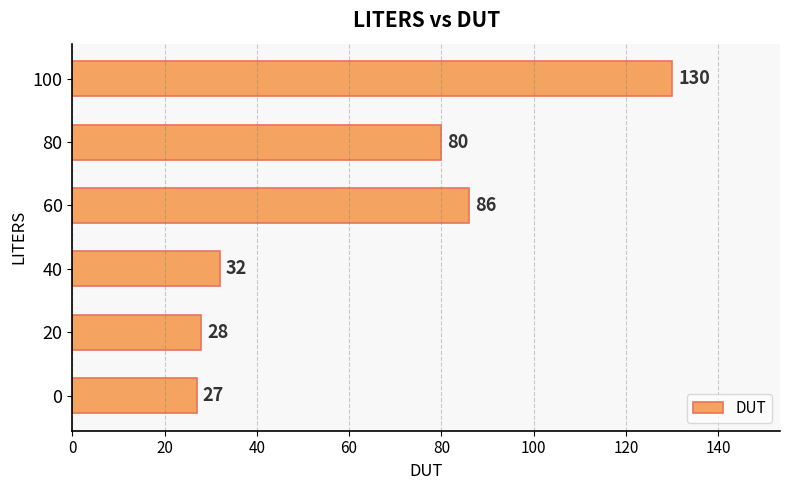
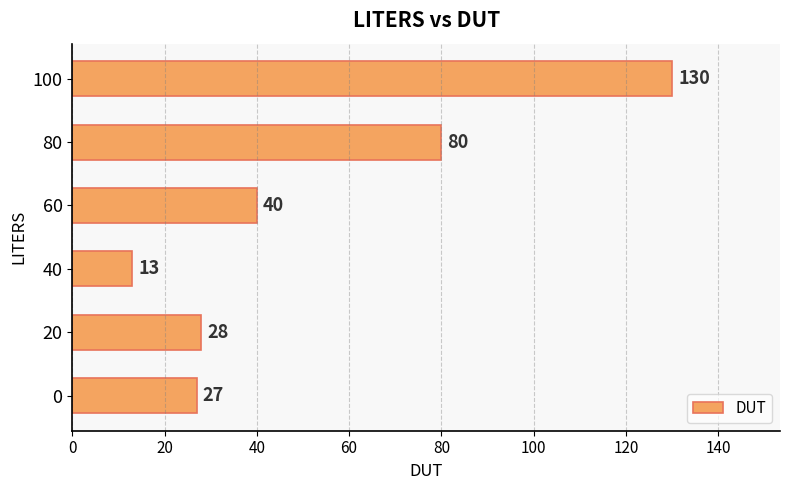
  {
    "100": 130,
    "80": 80,
-   "60": 86,
-   "40": 32,
+   "60": 40,
+   "40": 13,
    "20": 28,
    "0": 27
  }
